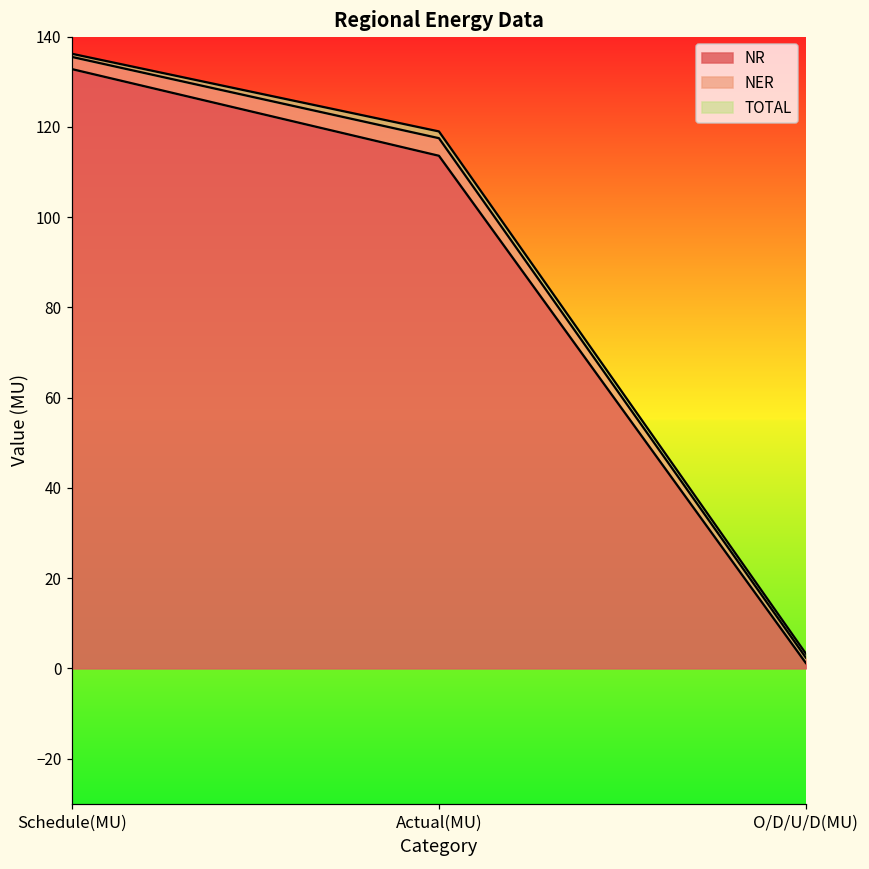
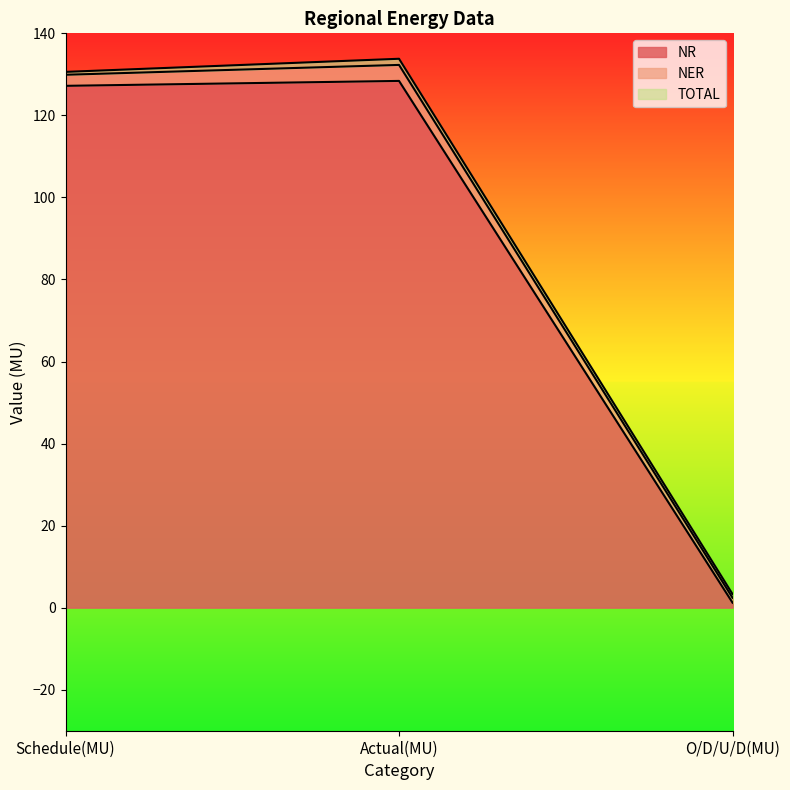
  {
    "NR": {
-     "Schedule(MU)": 133,
-     "Actual(MU)": 114,
+     "Schedule(MU)": 127,
+     "Actual(MU)": 128,
      "O/D/U/D(MU)": 1
    },
    "NER": {
      "Schedule(MU)": 3,
      "Actual(MU)": 4,
      "O/D/U/D(MU)": 1
    },
    "TOTAL": {
      "Schedule(MU)": 1,
      "Actual(MU)": 2,
      "O/D/U/D(MU)": 1
    }
  }
